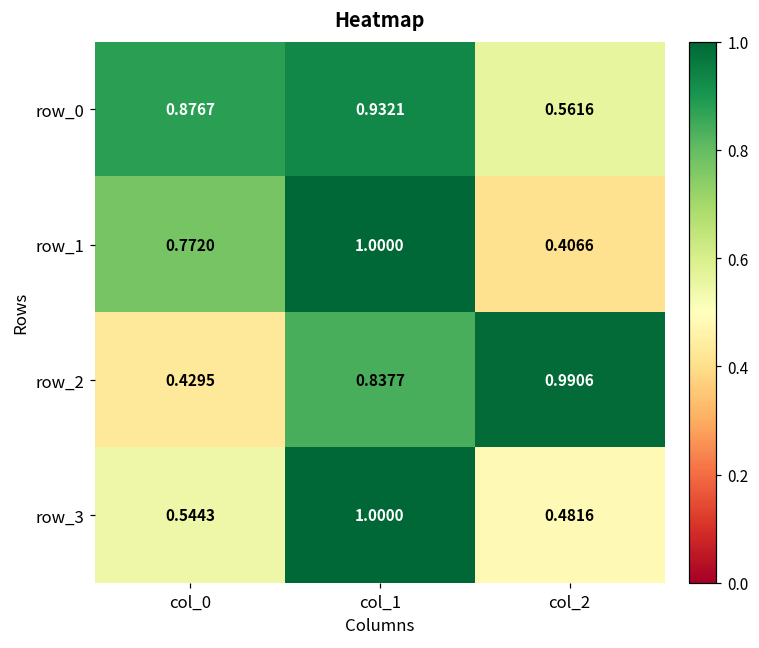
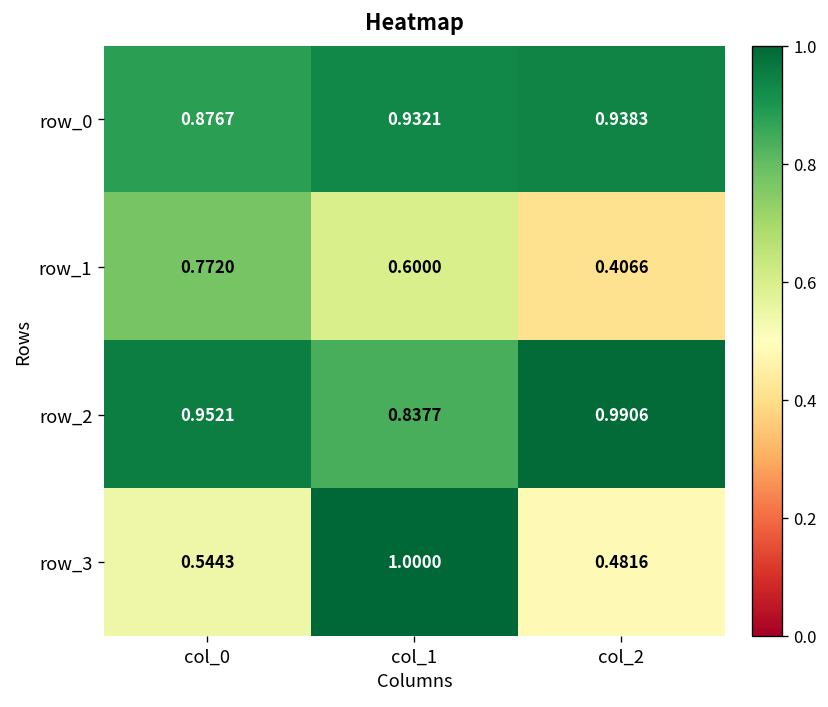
  {
    "row_0": {
      "col_0": 0.8767,
      "col_1": 0.9321,
-     "col_2": 0.5616
+     "col_2": 0.9383
    },
    "row_1": {
      "col_0": 0.7720,
-     "col_1": 1.0000,
+     "col_1": 0.6000,
      "col_2": 0.4066
    },
    "row_2": {
-     "col_0": 0.4295,
+     "col_0": 0.9521,
      "col_1": 0.8377,
      "col_2": 0.9906
    },
    "row_3": {
      "col_0": 0.5443,
      "col_1": 1.0000,
      "col_2": 0.4816
    }
  }
